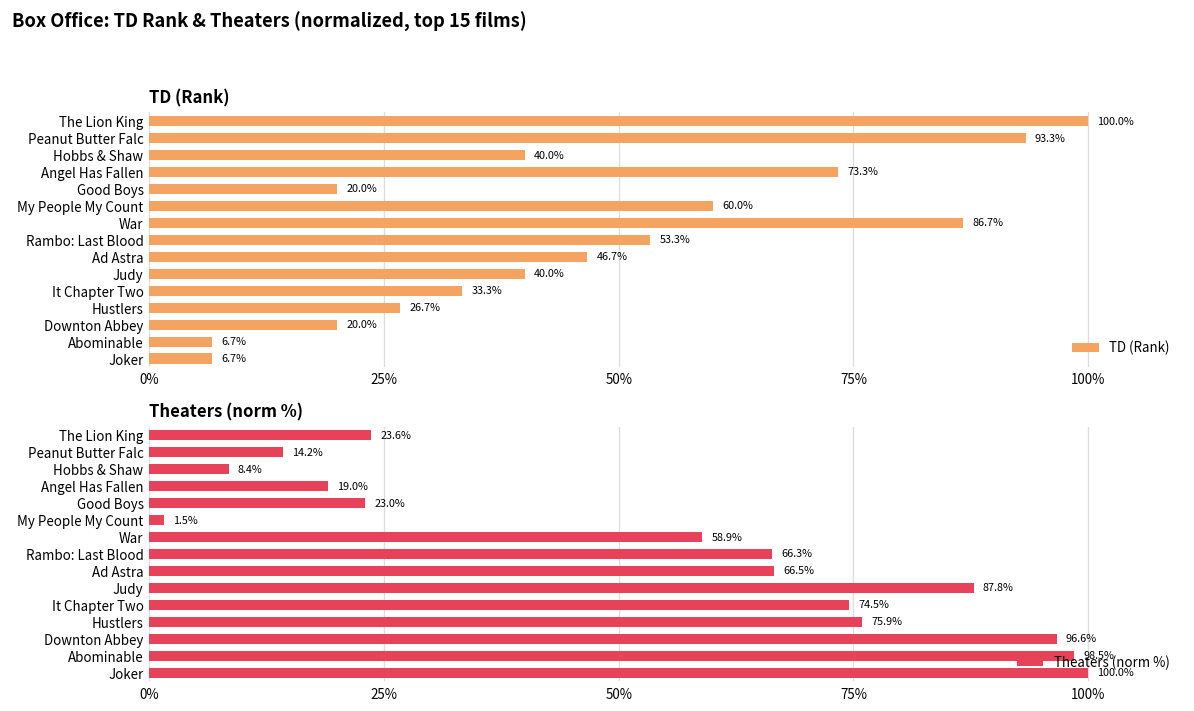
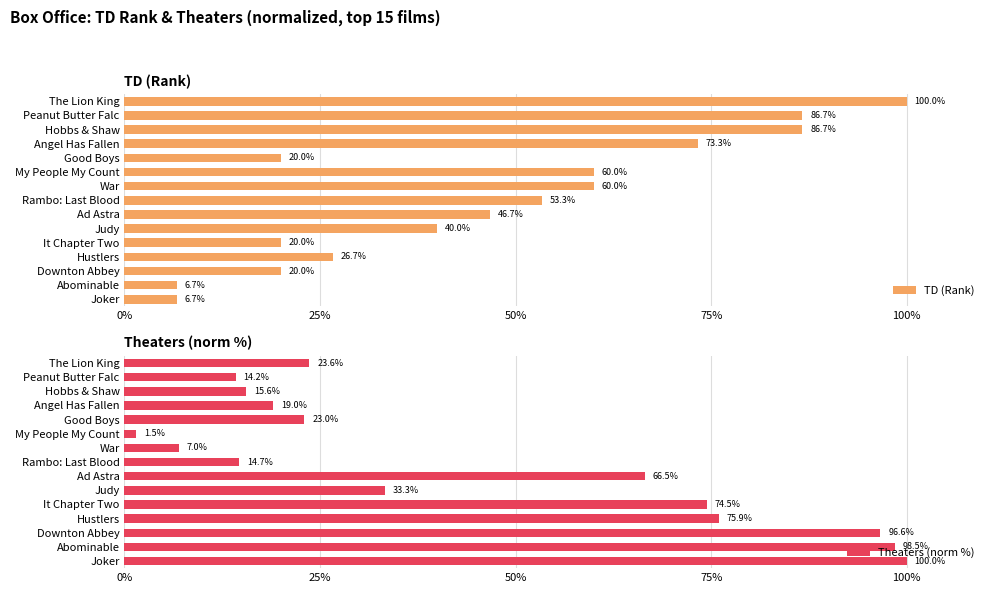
  {
    "TD (Rank)": {
      "The Lion King": "100.0%",
-     "Peanut Butter Falc": "93.3%",
-     "Hobbs & Shaw": "40.0%",
+     "Peanut Butter Falc": "86.7%",
+     "Hobbs & Shaw": "86.7%",
      "Angel Has Fallen": "73.3%",
      "Good Boys": "20.0%",
      "My People My Count": "60.0%",
-     "War": "86.7%",
+     "War": "60.0%",
      "Rambo: Last Blood": "53.3%",
      "Ad Astra": "46.7%",
      "Judy": "40.0%",
-     "It Chapter Two": "33.3%",
+     "It Chapter Two": "20.0%",
      "Hustlers": "26.7%",
      "Downton Abbey": "20.0%",
      "Abominable": "6.7%",
      "Joker": "6.7%"
    },
    "Theaters (norm %)": {
      "The Lion King": "23.6%",
      "Peanut Butter Falc": "14.2%",
-     "Hobbs & Shaw": "8.4%",
+     "Hobbs & Shaw": "15.6%",
      "Angel Has Fallen": "19.0%",
      "Good Boys": "23.0%",
      "My People My Count": "1.5%",
-     "War": "58.9%",
-     "Rambo: Last Blood": "66.3%",
+     "War": "7.0%",
+     "Rambo: Last Blood": "14.7%",
      "Ad Astra": "66.5%",
-     "Judy": "87.8%",
+     "Judy": "33.3%",
      "It Chapter Two": "74.5%",
      "Hustlers": "75.9%",
      "Downton Abbey": "96.6%",
      "Abominable": "98.5%",
      "Joker": "100.0%"
    }
  }
